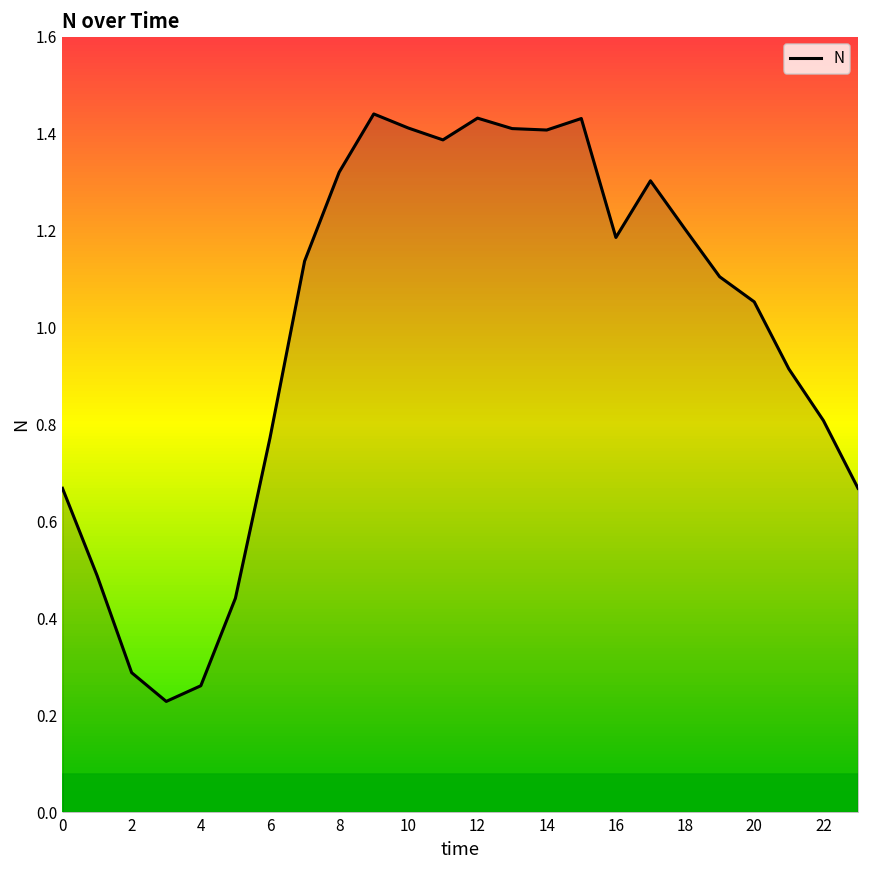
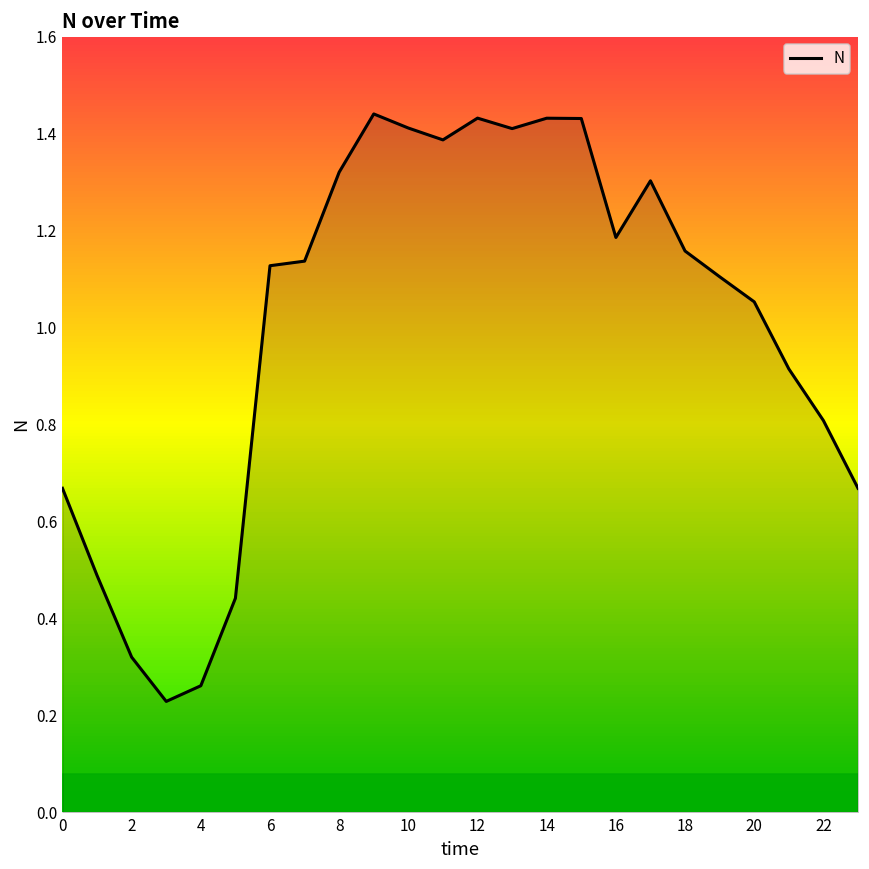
  {
    "0": 0.67,
-   "2": 0.29,
+   "2": 0.32,
    "4": 0.26,
-   "6": 0.77,
+   "6": 1.13,
    "8": 1.32,
    "10": 1.41,
    "12": 1.43,
-   "14": 1.41,
+   "14": 1.43,
    "16": 1.19,
-   "18": 1.20,
+   "18": 1.16,
    "20": 1.05,
    "22": 0.81
  }
